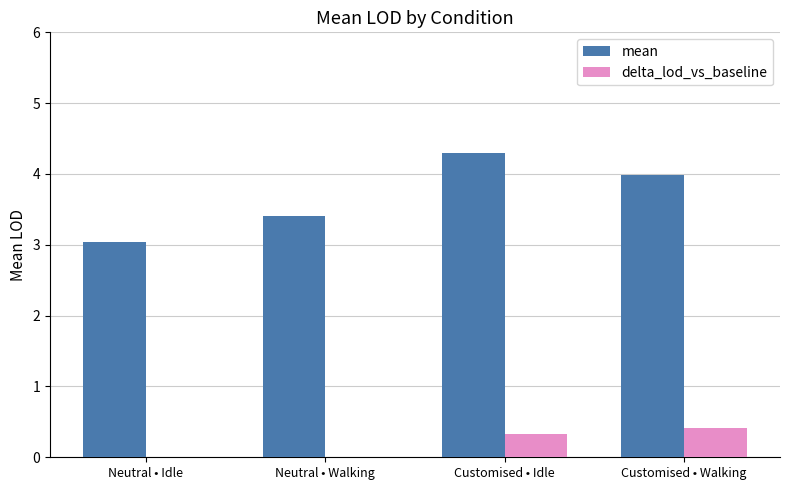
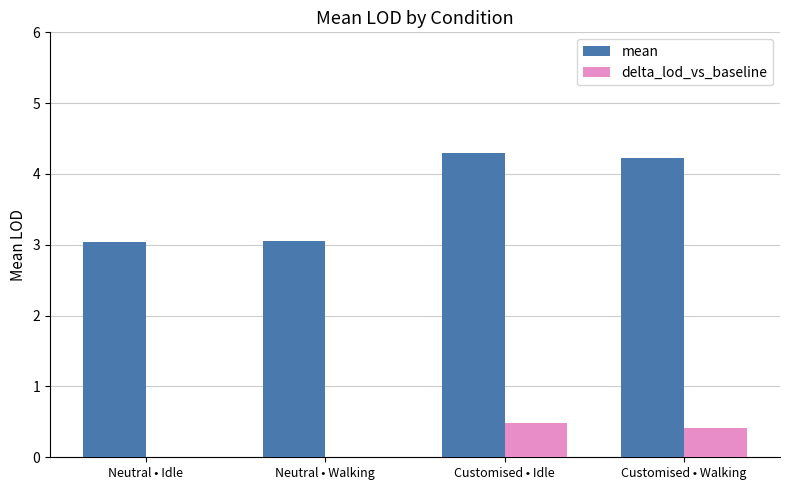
  {
    "mean": {
      "Neutral • Idle": 3.0,
-     "Neutral • Walking": 3.4,
+     "Neutral • Walking": 3.0,
      "Customised • Idle": 4.3,
-     "Customised • Walking": 4.0
+     "Customised • Walking": 4.2
    },
    "delta_lod_vs_baseline": {
      "Neutral • Idle": 0.0,
-     "Customised • Idle": 0.3,
+     "Customised • Idle": 0.5,
      "Customised • Walking": 0.4
    }
  }
